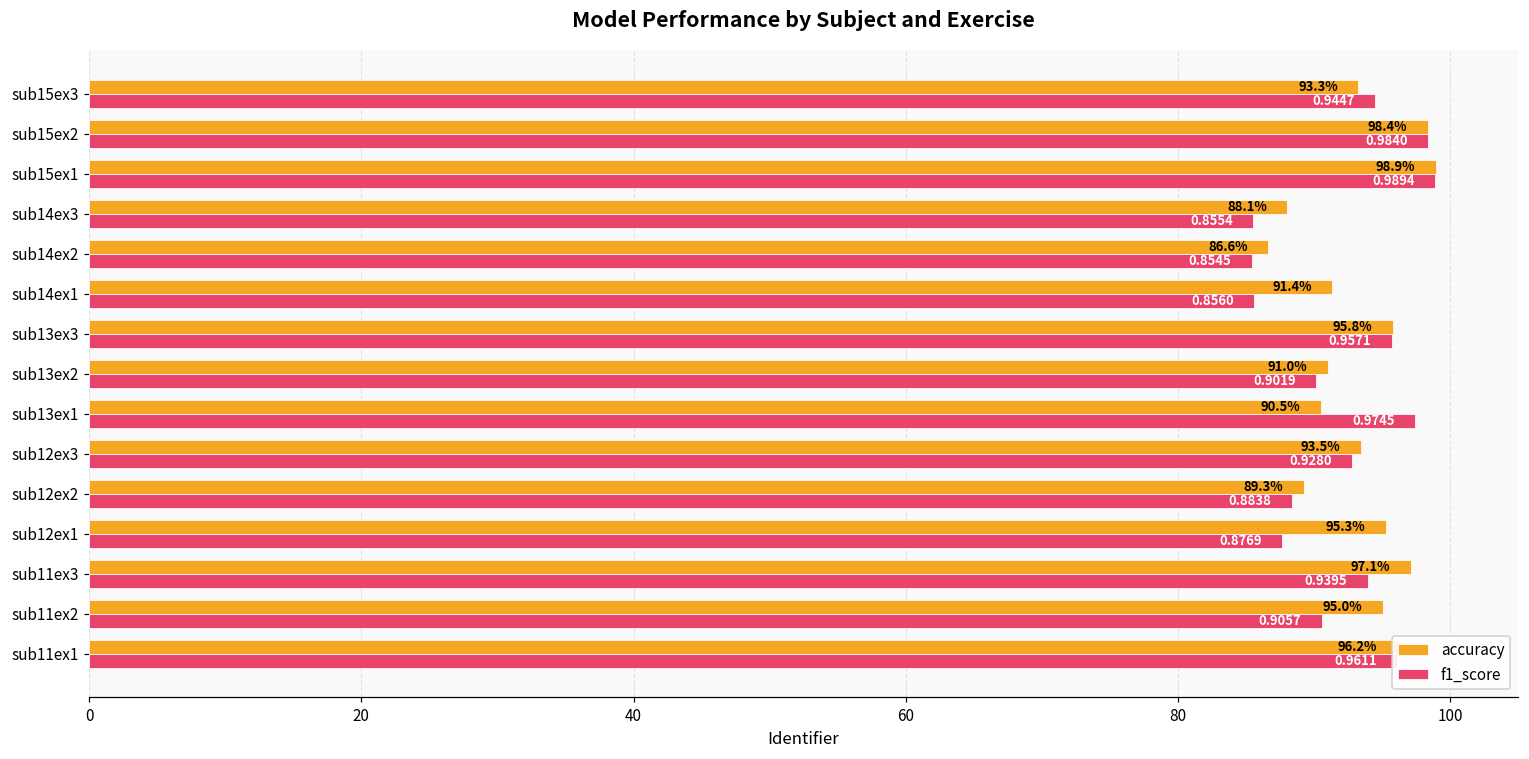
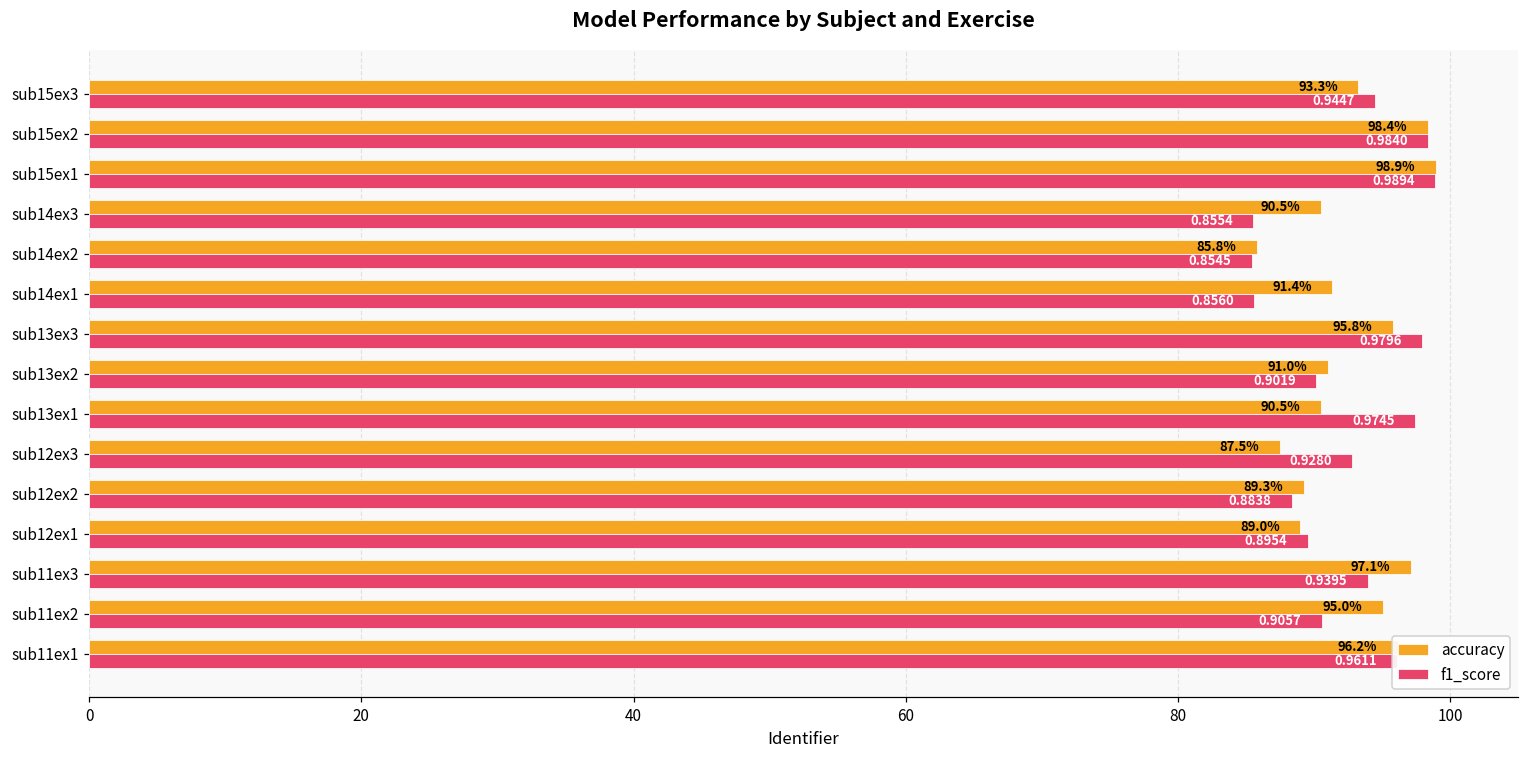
  {
    "accuracy": {
      "sub15ex3": "93.3%",
      "sub15ex2": "98.4%",
      "sub15ex1": "98.9%",
-     "sub14ex3": "88.1%",
-     "sub14ex2": "86.6%",
+     "sub14ex3": "90.5%",
+     "sub14ex2": "85.8%",
      "sub14ex1": "91.4%",
      "sub13ex3": "95.8%",
      "sub13ex2": "91.0%",
      "sub13ex1": "90.5%",
-     "sub12ex3": "93.5%",
+     "sub12ex3": "87.5%",
      "sub12ex2": "89.3%",
-     "sub12ex1": "95.3%",
+     "sub12ex1": "89.0%",
      "sub11ex3": "97.1%",
      "sub11ex2": "95.0%"
    },
    "f1_score": {
-     "sub13ex3": "0.9571",
-     "sub12ex1": "0.8769"
+     "sub13ex3": "0.9796",
+     "sub12ex1": "0.8954"
    }
  }
